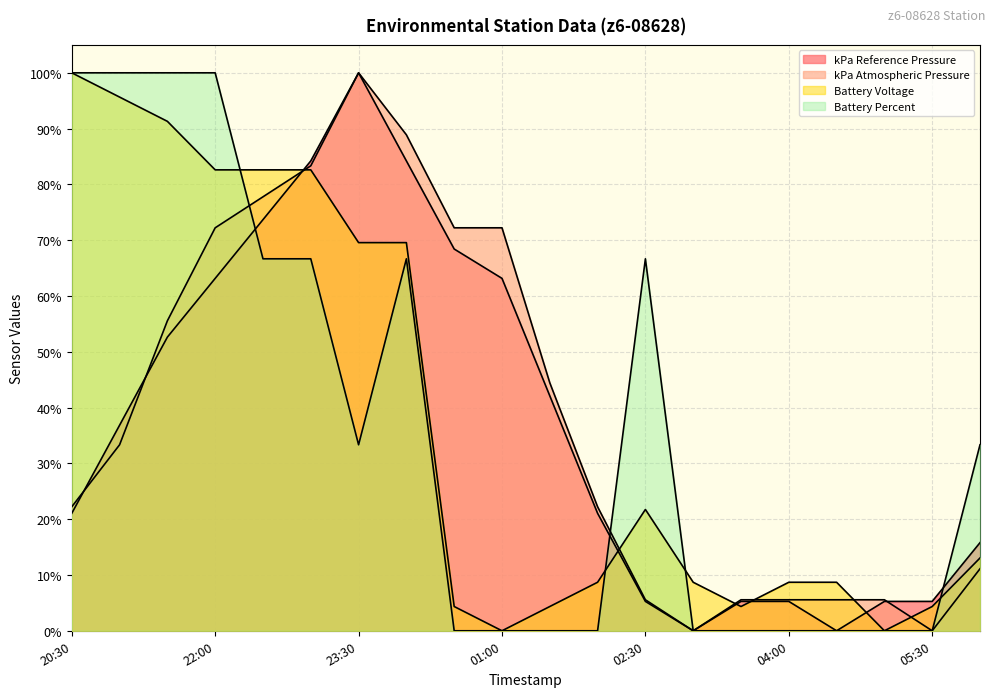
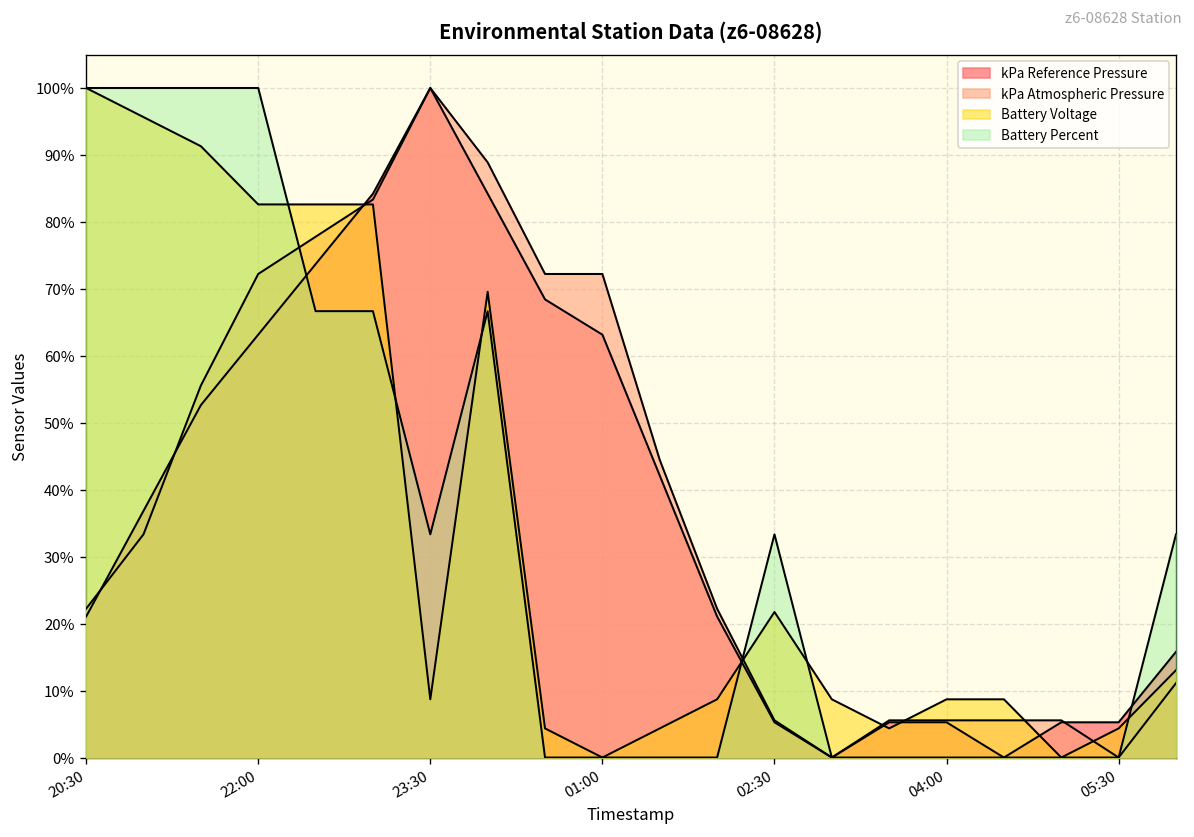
  {
    "Battery Voltage": {
      "22:00": "83%",
-     "23:30": "70%",
+     "23:30": "9%",
      "02:30": "22%",
      "04:00": "9%",
      "05:30": "4%"
    },
    "Battery Percent": {
      "22:00": "100%",
      "23:30": "33%",
-     "02:30": "67%",
+     "02:30": "33%",
      "04:00": "0%"
    }
  }
